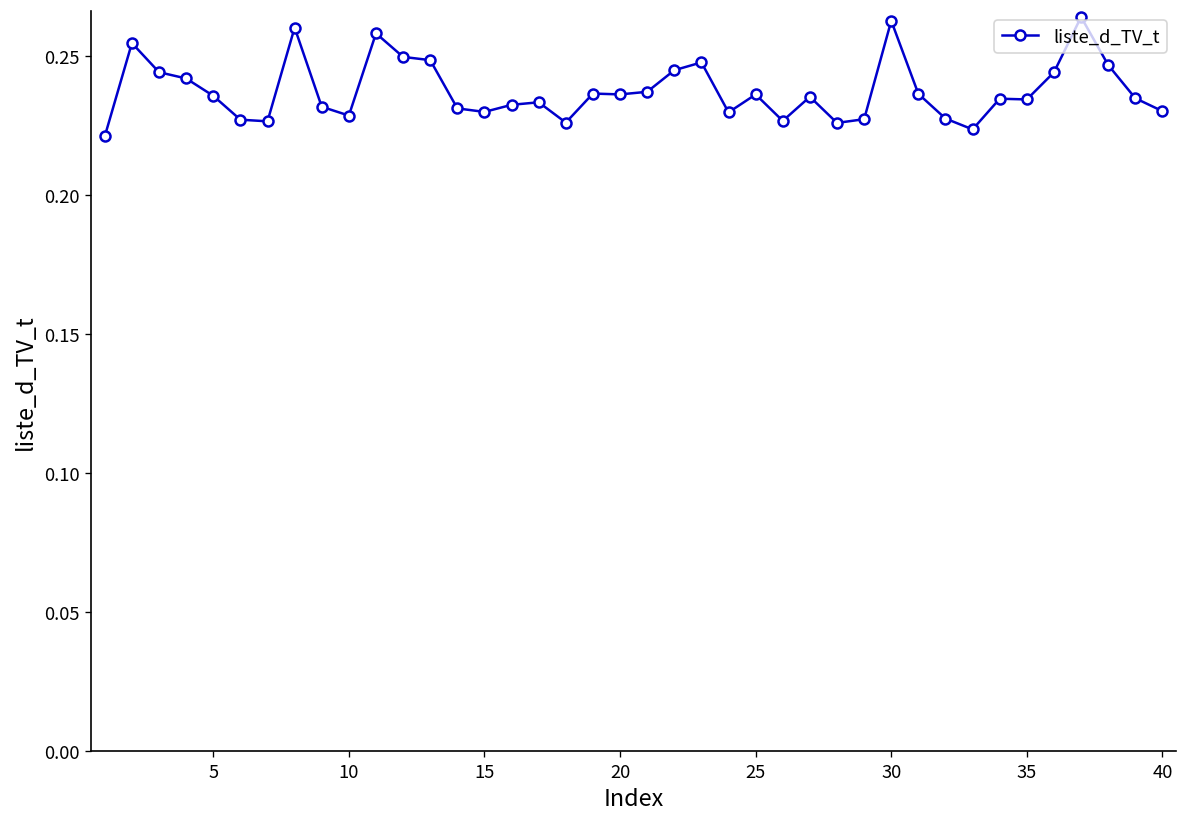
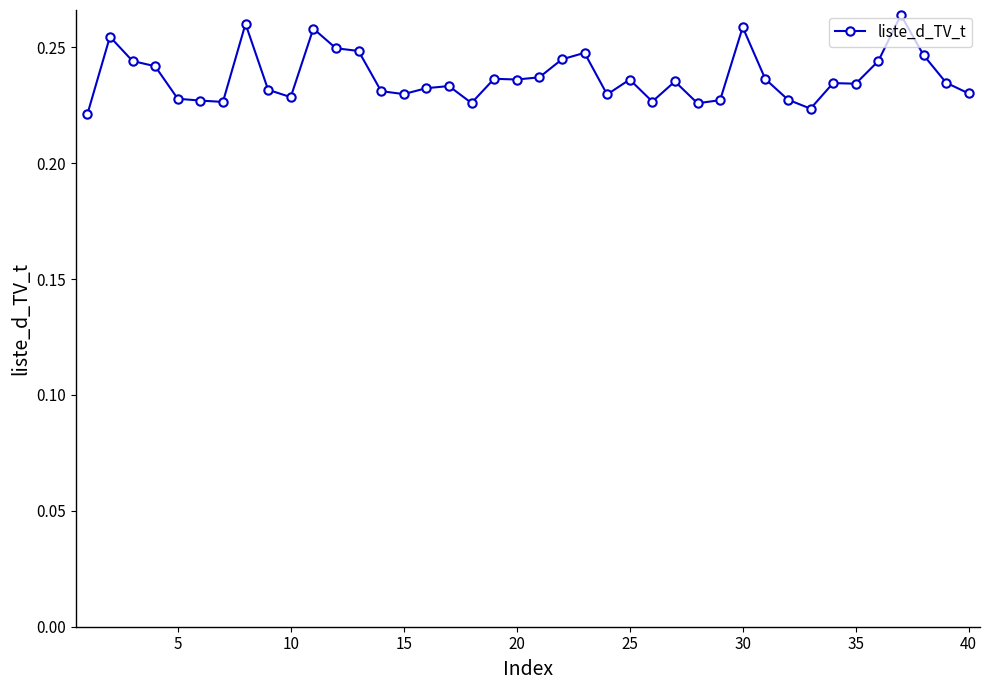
  {
-   "5": 0.236,
+   "5": 0.228,
    "10": 0.228,
    "15": 0.230,
    "20": 0.236,
    "25": 0.236,
-   "30": 0.263,
+   "30": 0.259,
    "35": 0.234,
    "40": 0.230
  }
